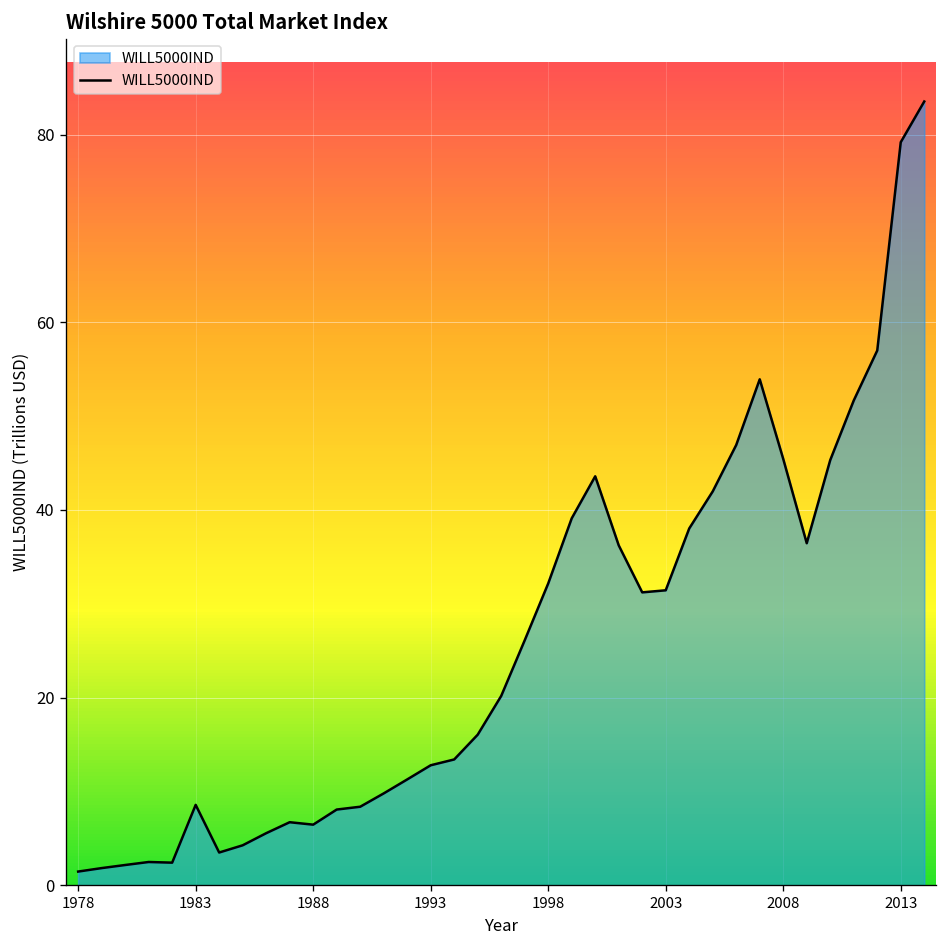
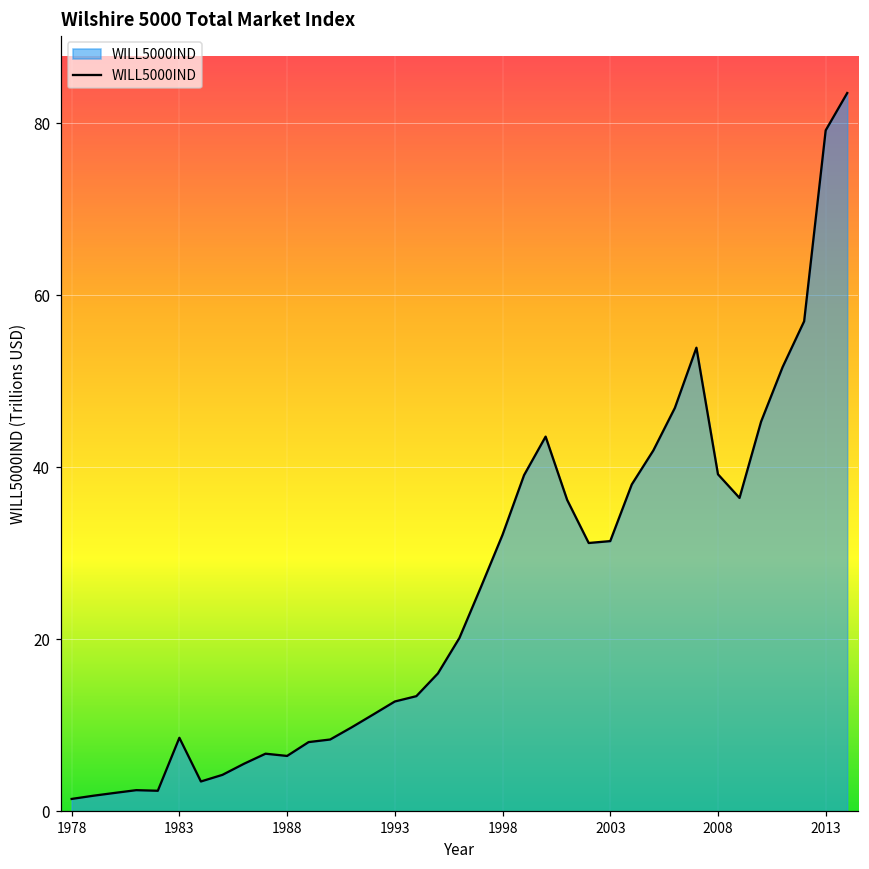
  {
    "1978": 1,
    "1983": 9,
    "1988": 6,
    "1993": 13,
    "1998": 32,
    "2003": 31,
-   "2008": 45,
+   "2008": 39,
    "2013": 79
  }
